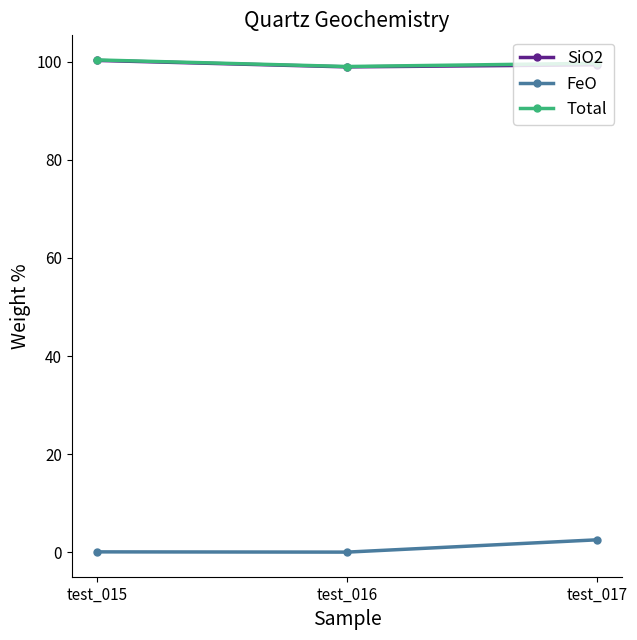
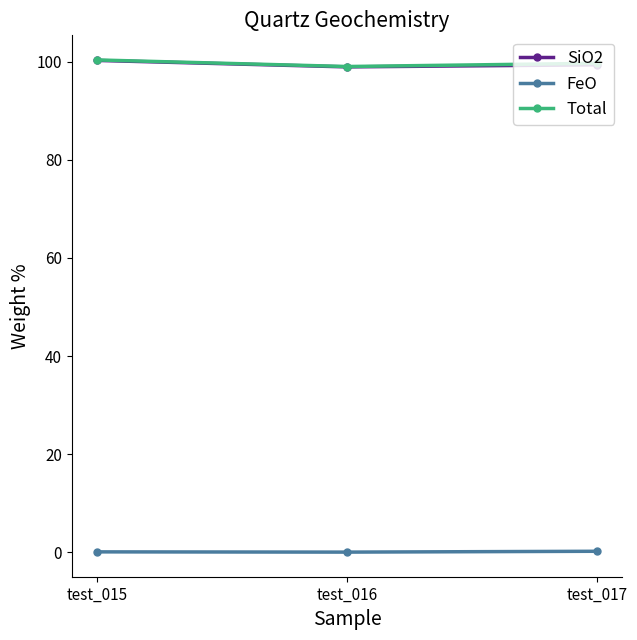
  {
    "FeO": {
      "test_015": 0,
      "test_016": 0,
-     "test_017": 3
+     "test_017": 0
    }
  }
